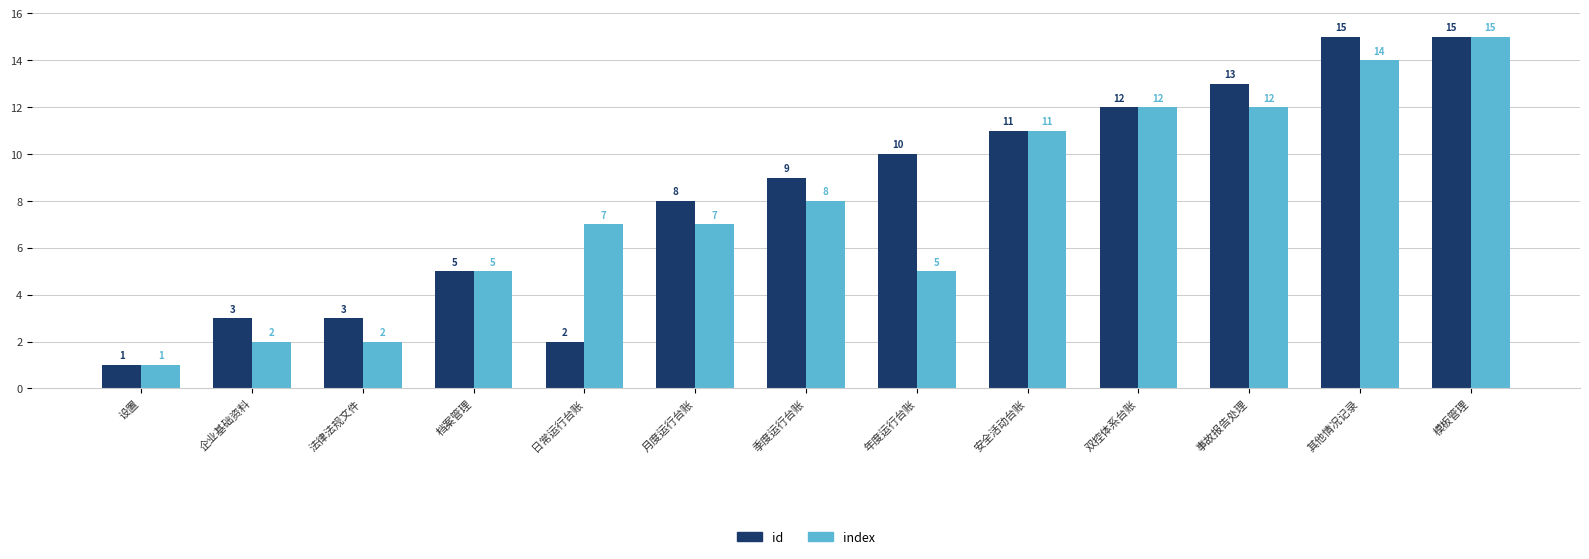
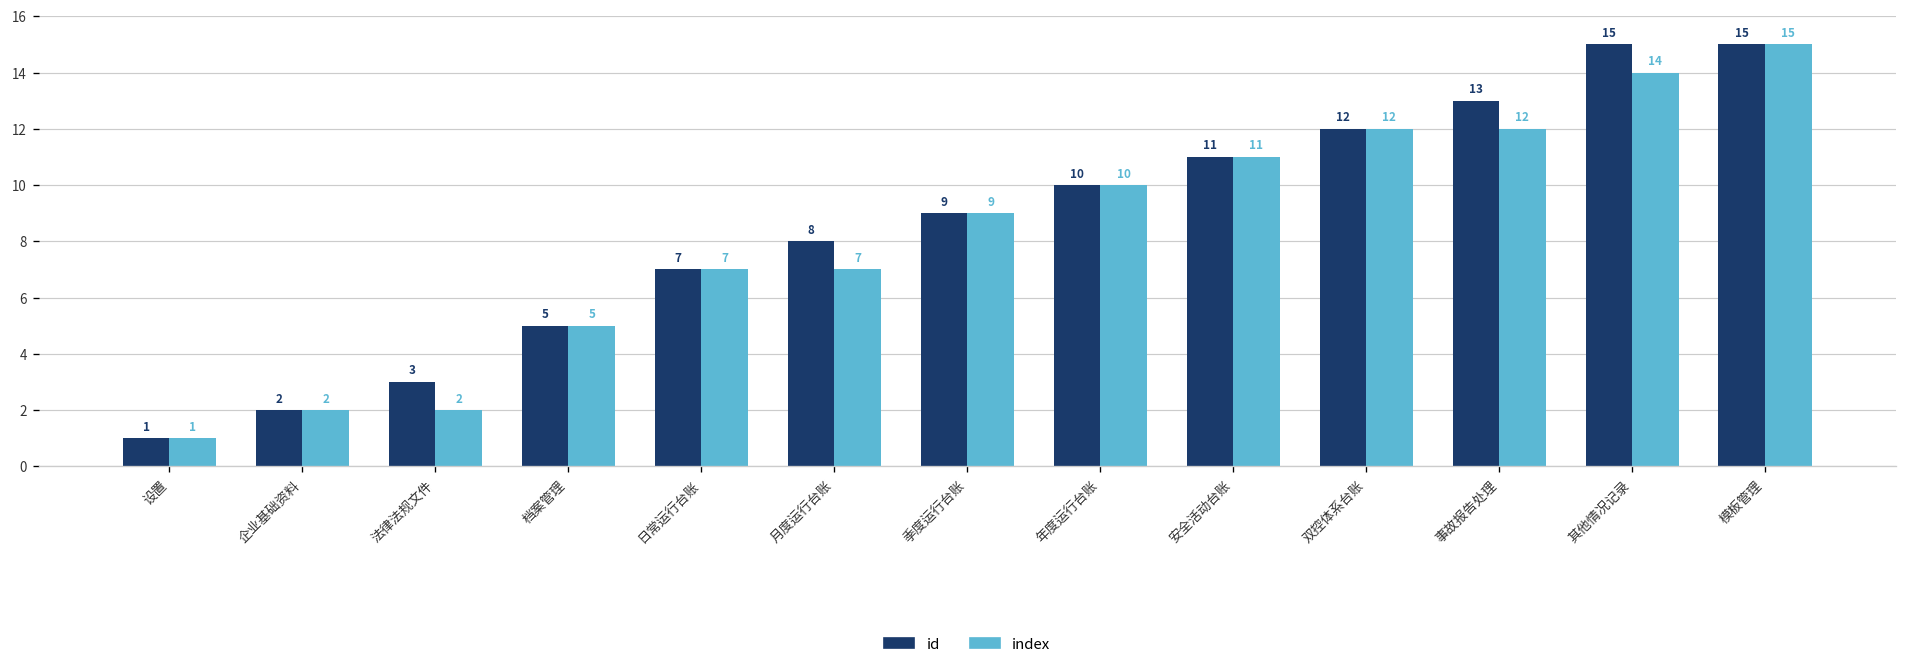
  {
    "id": {
      "设置": 1,
-     "企业基础资料": 3,
+     "企业基础资料": 2,
      "法律法规文件": 3,
      "档案管理": 5,
-     "日常运行台账": 2,
+     "日常运行台账": 7,
      "月度运行台账": 8,
      "季度运行台账": 9,
      "年度运行台账": 10,
      "安全活动台账": 11,
      "双控体系台账": 12,
      "事故报告处理": 13,
      "其他情况记录": 15,
      "模板管理": 15
    },
    "index": {
      "设置": 1,
      "企业基础资料": 2,
      "法律法规文件": 2,
      "档案管理": 5,
      "日常运行台账": 7,
      "月度运行台账": 7,
-     "季度运行台账": 8,
-     "年度运行台账": 5,
+     "季度运行台账": 9,
+     "年度运行台账": 10,
      "安全活动台账": 11,
      "双控体系台账": 12,
      "事故报告处理": 12,
      "其他情况记录": 14,
      "模板管理": 15
    }
  }
